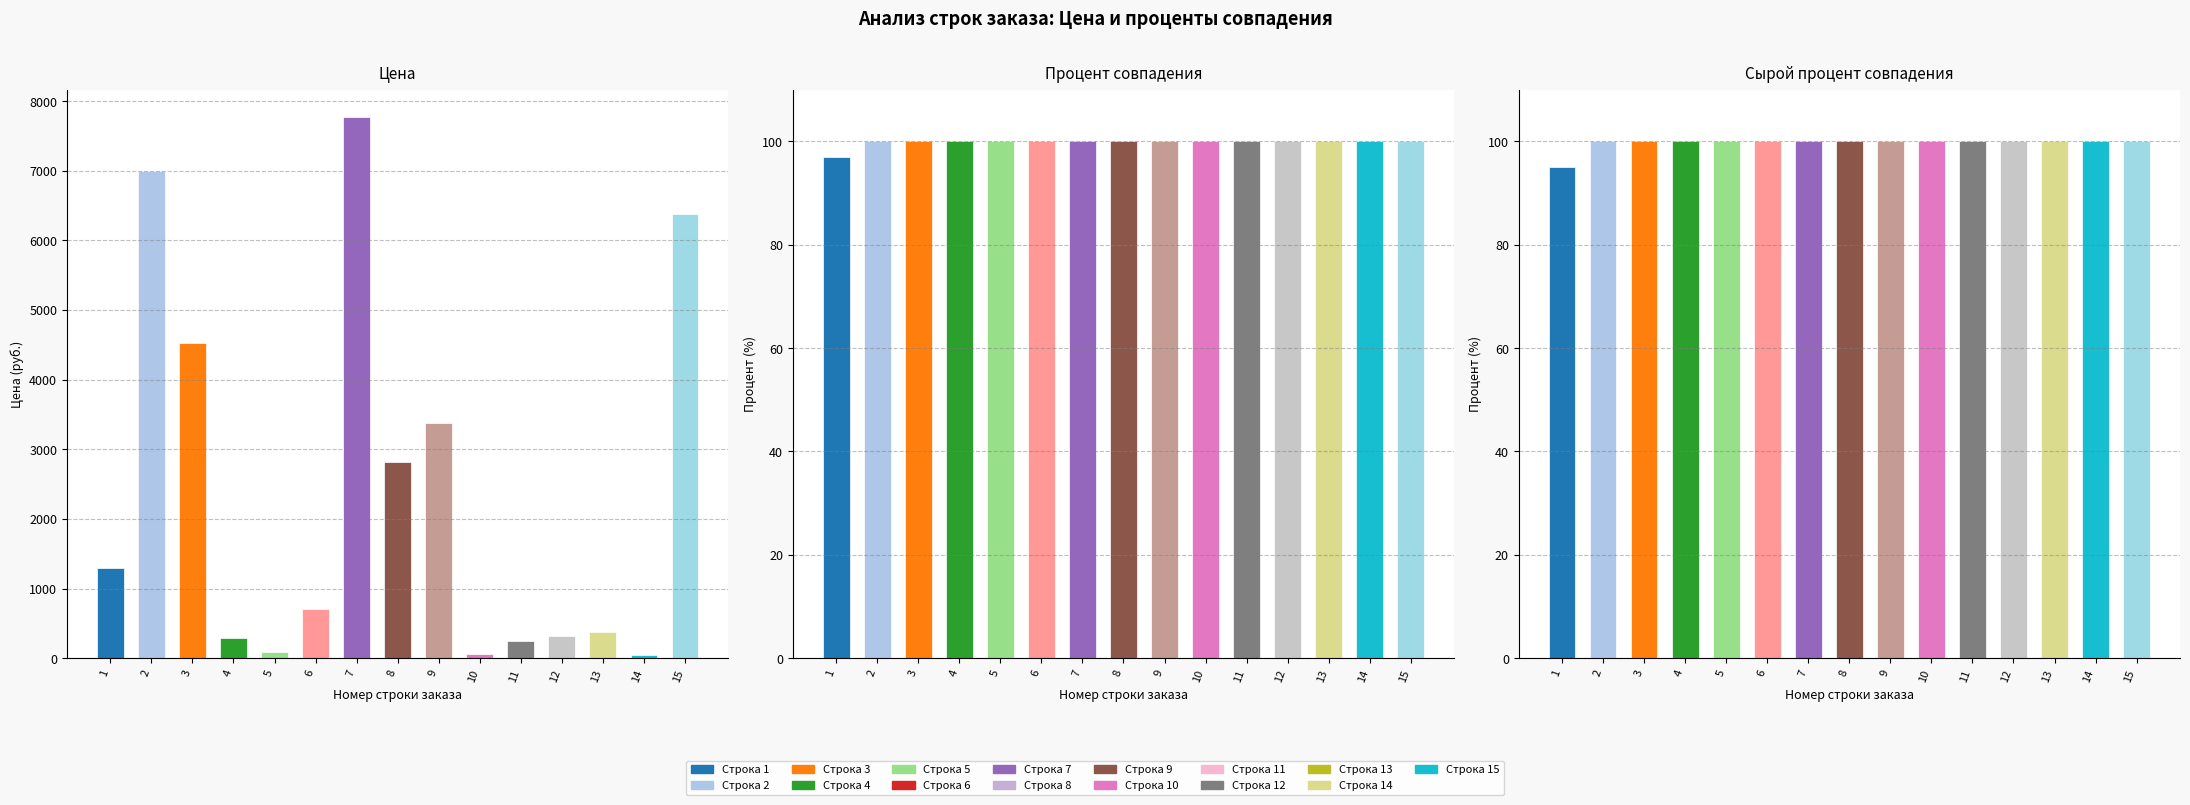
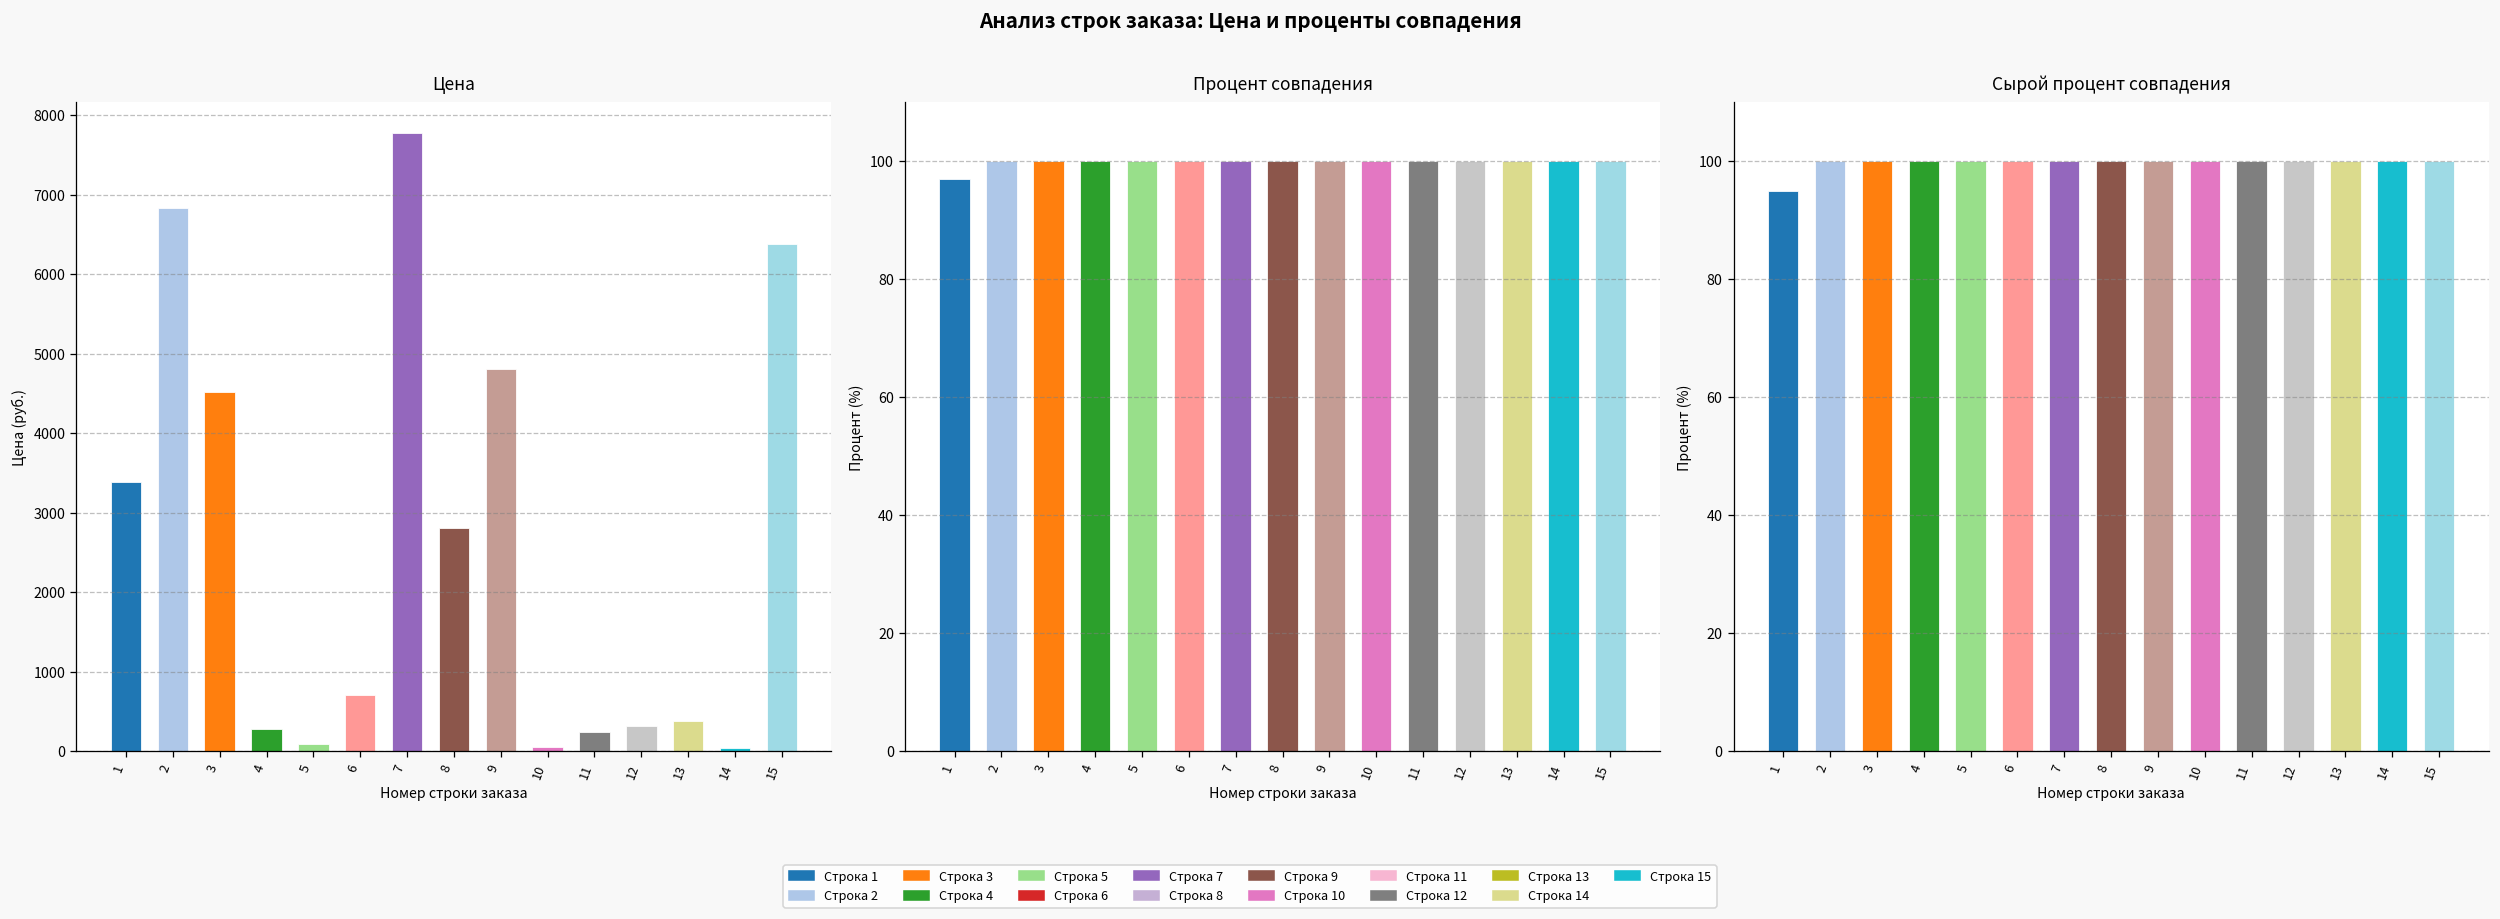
  {
    "Цена": {
-     "1": 1300,
-     "2": 7000,
+     "1": 3400,
+     "2": 6800,
      "3": 4500,
      "4": 300,
      "5": 100,
      "6": 700,
      "7": 7800,
      "8": 2800,
-     "9": 3400,
+     "9": 4800,
      "10": 100,
      "11": 300,
      "12": 300,
      "13": 400,
      "14": 0,
      "15": 6400
    },
    "Процент совпадения": {
      "1": 97,
      "2": 100,
      "3": 100,
      "4": 100,
      "5": 100,
      "6": 100,
      "7": 100,
      "8": 100,
      "9": 100,
      "10": 100,
      "11": 100,
      "12": 100,
      "13": 100,
      "14": 100,
      "15": 100
    },
    "Сырой процент совпадения": {
      "1": 95,
      "2": 100,
      "3": 100,
      "4": 100,
      "5": 100,
      "6": 100,
      "7": 100,
      "8": 100,
      "9": 100,
      "10": 100,
      "11": 100,
      "12": 100,
      "13": 100,
      "14": 100,
      "15": 100
    }
  }
